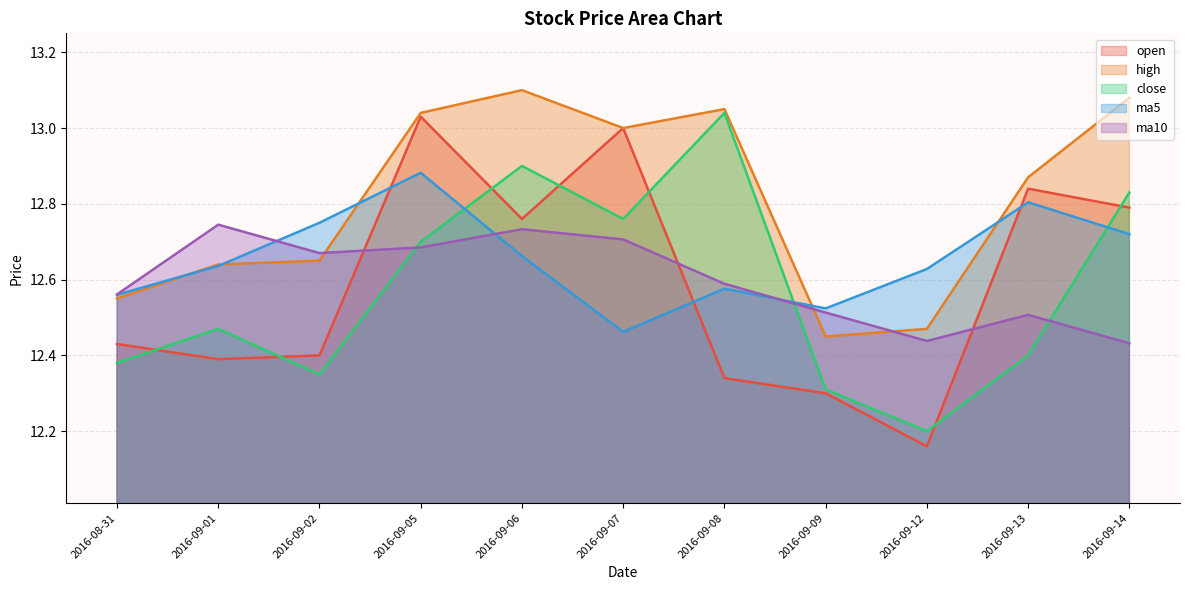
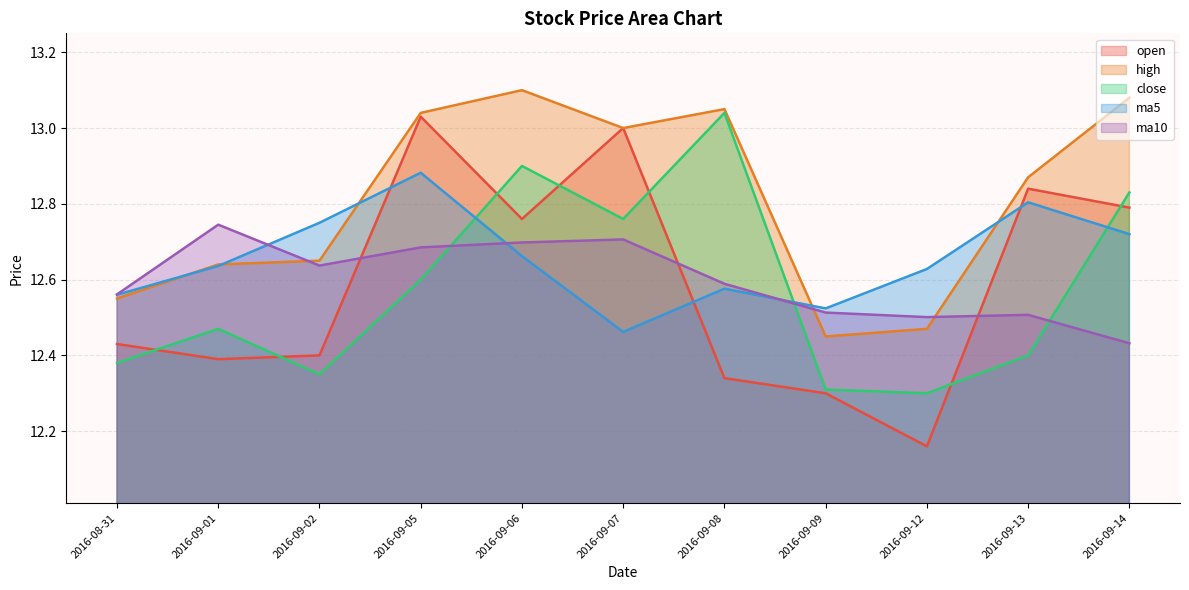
  {
    "close": {
      "2016-08-31": 12.38,
      "2016-09-01": 12.47,
      "2016-09-02": 12.35,
-     "2016-09-05": 12.7,
+     "2016-09-05": 12.6,
      "2016-09-06": 12.9,
      "2016-09-07": 12.76,
      "2016-09-08": 13.04,
      "2016-09-09": 12.31,
-     "2016-09-12": 12.2,
+     "2016-09-12": 12.3,
      "2016-09-13": 12.4,
      "2016-09-14": 12.83
    },
    "ma5": {
      "2016-09-02": 12.75,
      "2016-09-05": 12.88,
      "2016-09-06": 12.66,
      "2016-09-07": 12.46,
      "2016-09-08": 12.58,
      "2016-09-09": 12.52,
      "2016-09-12": 12.63,
      "2016-09-13": 12.80,
      "2016-09-14": 12.72
    },
    "ma10": {
      "2016-09-01": 12.75,
-     "2016-09-02": 12.67,
+     "2016-09-02": 12.64,
      "2016-09-05": 12.69,
-     "2016-09-06": 12.73,
+     "2016-09-06": 12.70,
      "2016-09-07": 12.71,
      "2016-09-08": 12.59,
      "2016-09-09": 12.51,
-     "2016-09-12": 12.44,
+     "2016-09-12": 12.50,
      "2016-09-13": 12.51,
      "2016-09-14": 12.43
    }
  }
